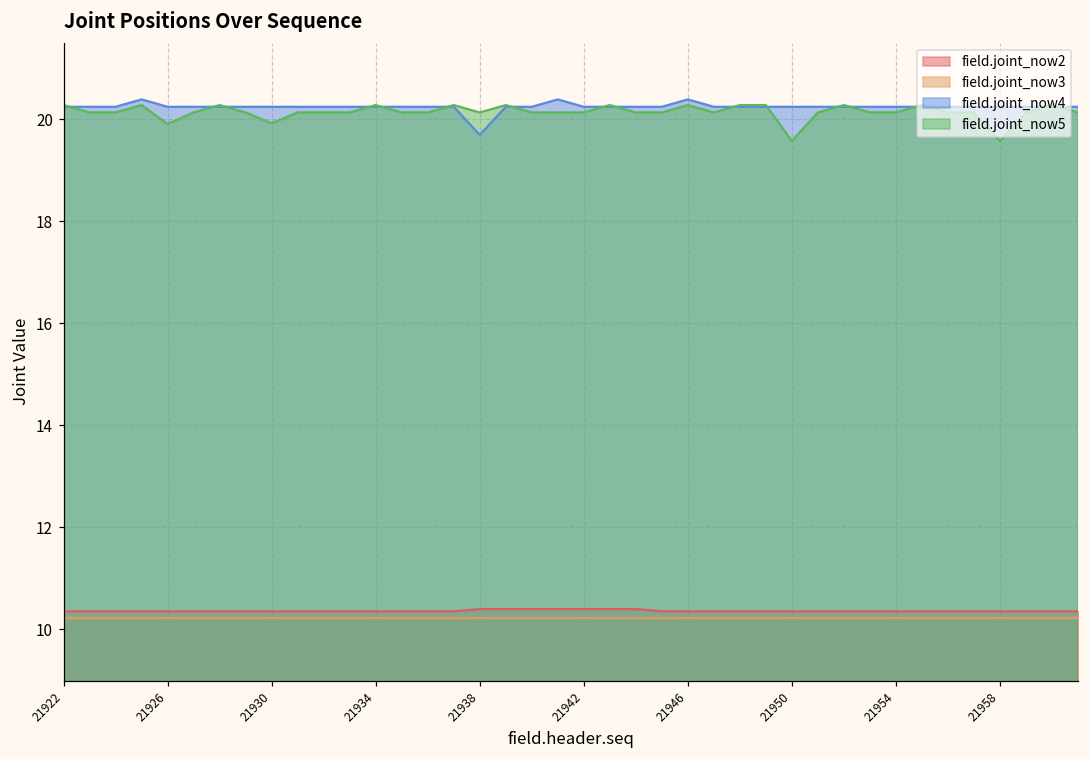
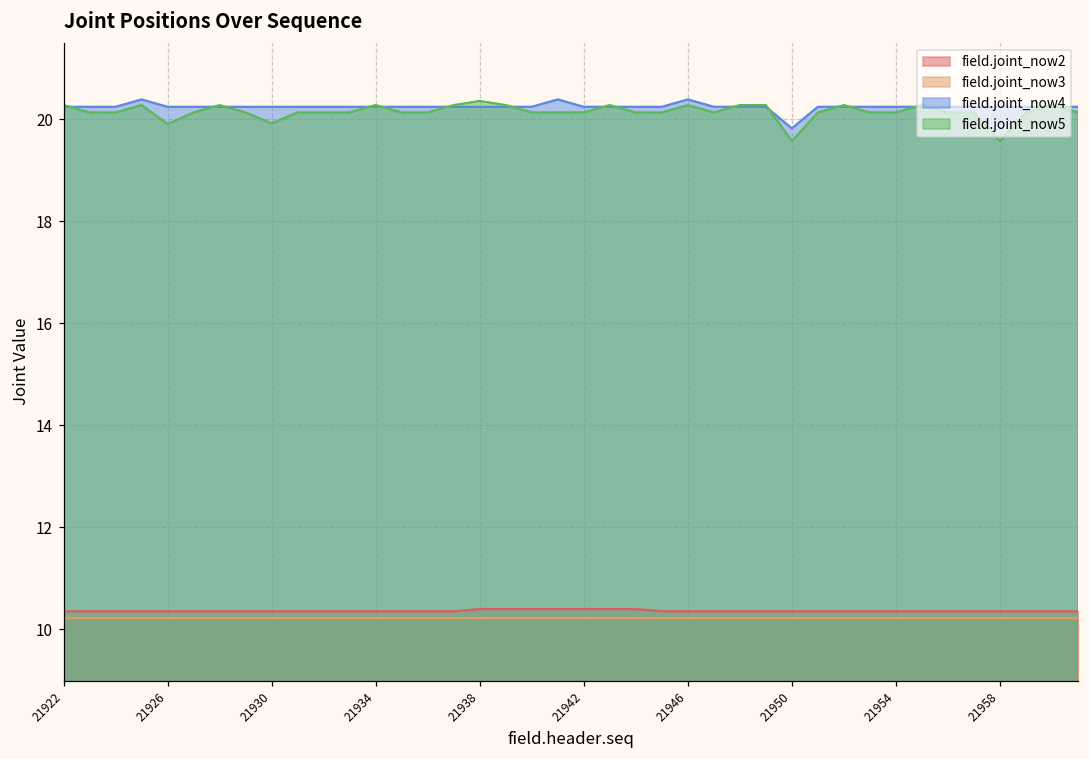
  {
    "field.joint_now4": {
      "21926": 20.2,
      "21930": 20.2,
-     "21938": 19.7,
+     "21938": 20.2,
      "21942": 20.2,
      "21946": 20.4,
-     "21950": 20.2,
+     "21950": 19.8,
      "21954": 20.2
    },
    "field.joint_now5": {
      "21926": 19.9,
      "21930": 19.9,
-     "21938": 20.1,
+     "21938": 20.4,
      "21942": 20.1,
      "21946": 20.3,
      "21950": 19.6,
      "21954": 20.1,
      "21958": 19.6
    }
  }
